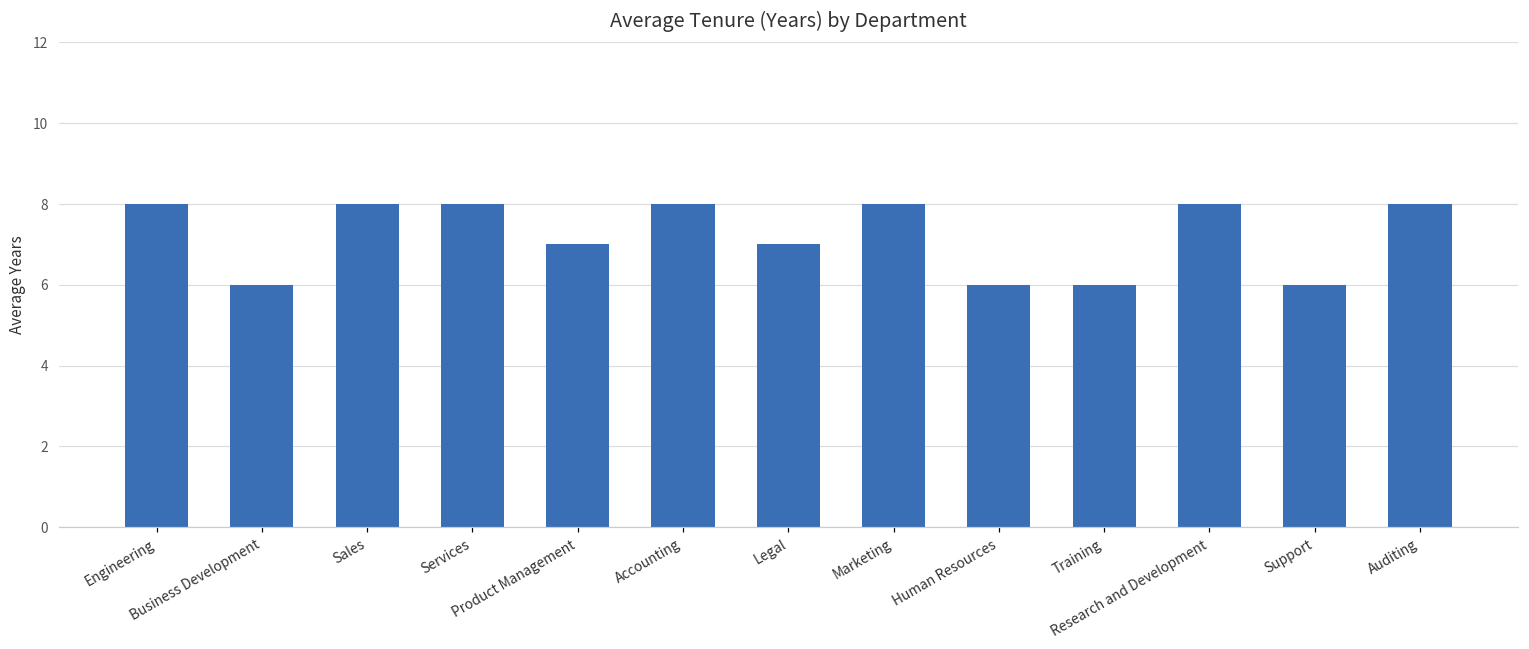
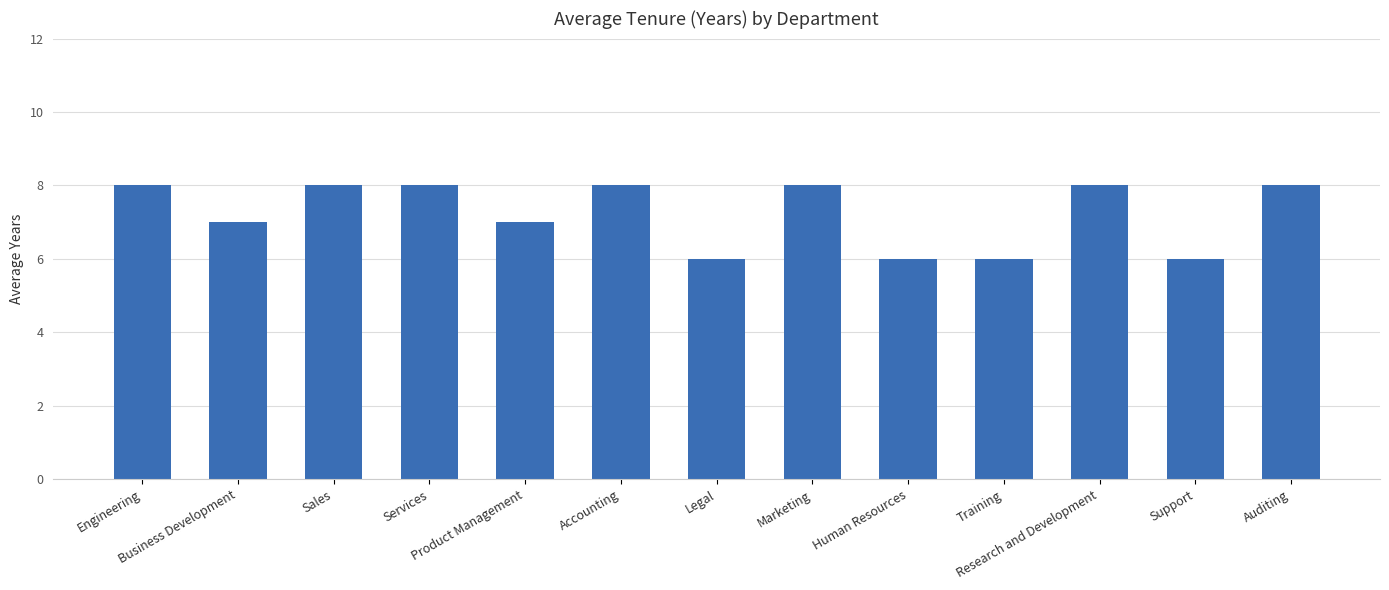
  {
    "Engineering": 8,
-   "Business Development": 6,
+   "Business Development": 7,
    "Sales": 8,
    "Services": 8,
    "Product Management": 7,
    "Accounting": 8,
-   "Legal": 7,
+   "Legal": 6,
    "Marketing": 8,
    "Human Resources": 6,
    "Training": 6,
    "Research and Development": 8,
    "Support": 6,
    "Auditing": 8
  }
